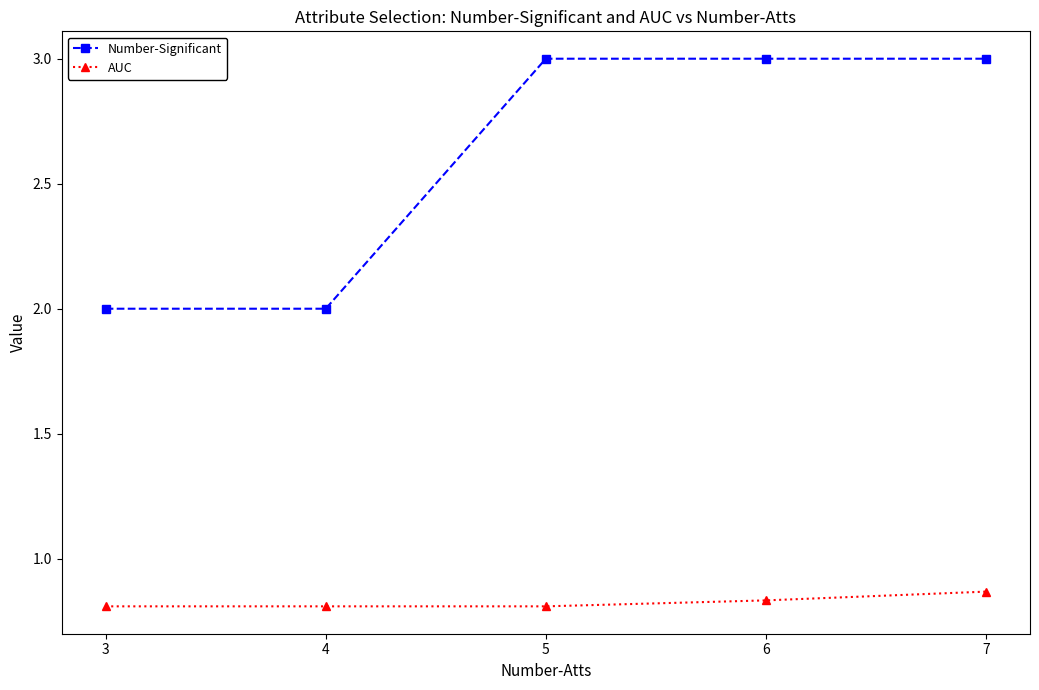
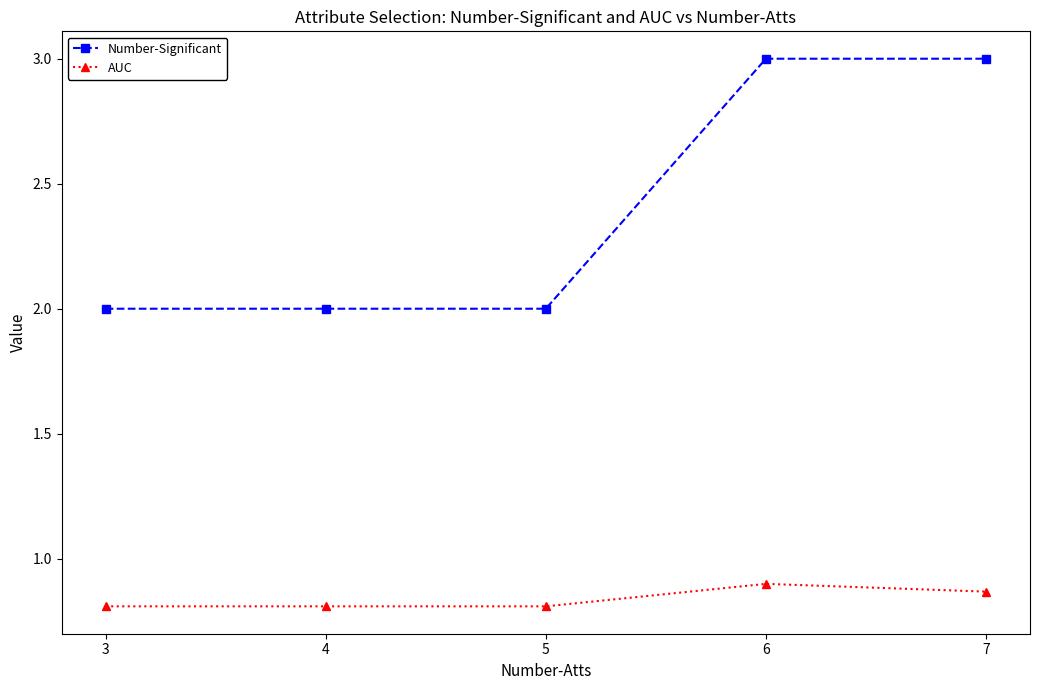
  {
    "Number-Significant": {
      "3": 2,
      "4": 2,
-     "5": 3,
+     "5": 2,
      "6": 3,
      "7": 3
    },
    "AUC": {
      "3": 0.81,
      "4": 0.81,
      "5": 0.81,
-     "6": 0.83,
+     "6": 0.90,
      "7": 0.87
    }
  }
